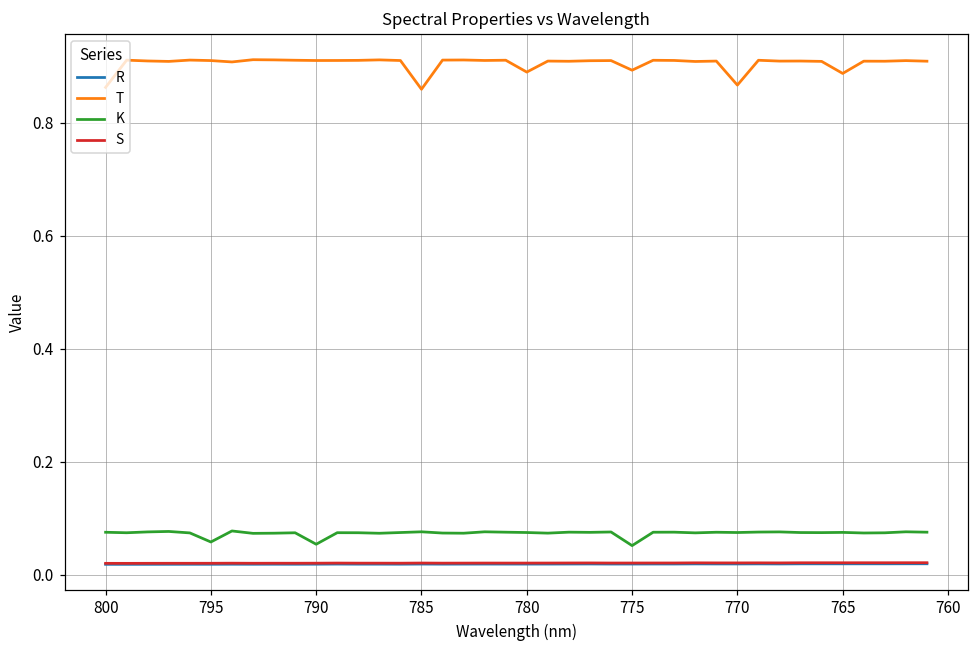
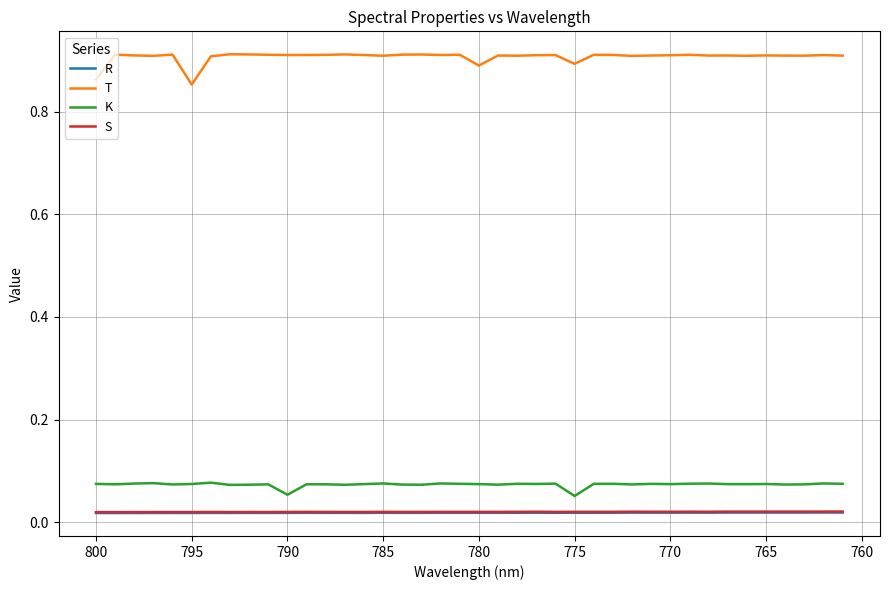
  {
    "T": {
-     "795": 0.91,
+     "795": 0.85,
      "790": 0.91,
-     "785": 0.86,
+     "785": 0.91,
      "780": 0.89,
      "775": 0.89,
-     "770": 0.87,
-     "765": 0.89
+     "770": 0.91,
+     "765": 0.91
    },
    "K": {
      "800": 0.07,
-     "795": 0.06,
+     "795": 0.07,
      "790": 0.05,
      "785": 0.08,
      "780": 0.07,
      "775": 0.05,
      "770": 0.07,
      "765": 0.07
    }
  }
